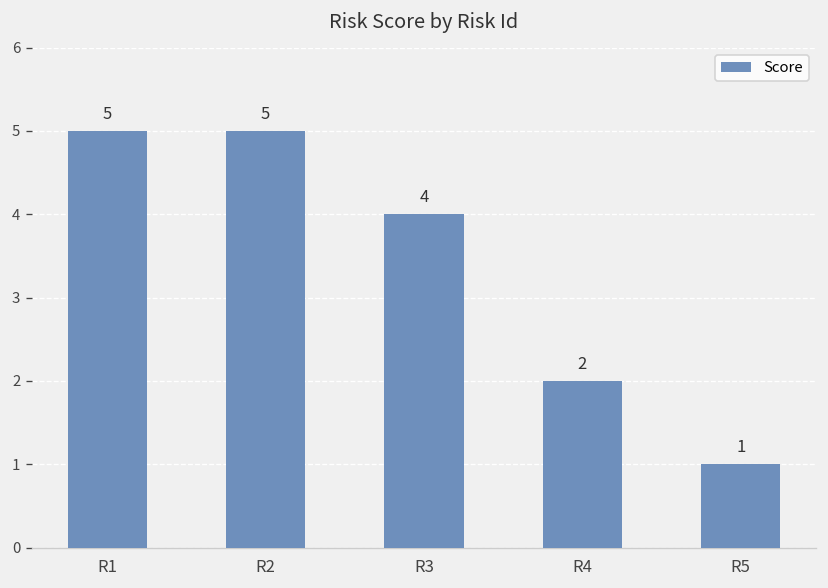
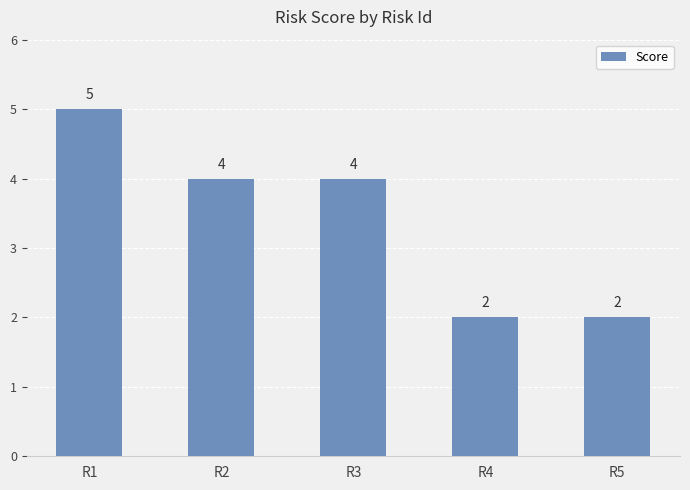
  {
    "R1": 5,
-   "R2": 5,
+   "R2": 4,
    "R3": 4,
    "R4": 2,
-   "R5": 1
+   "R5": 2
  }
